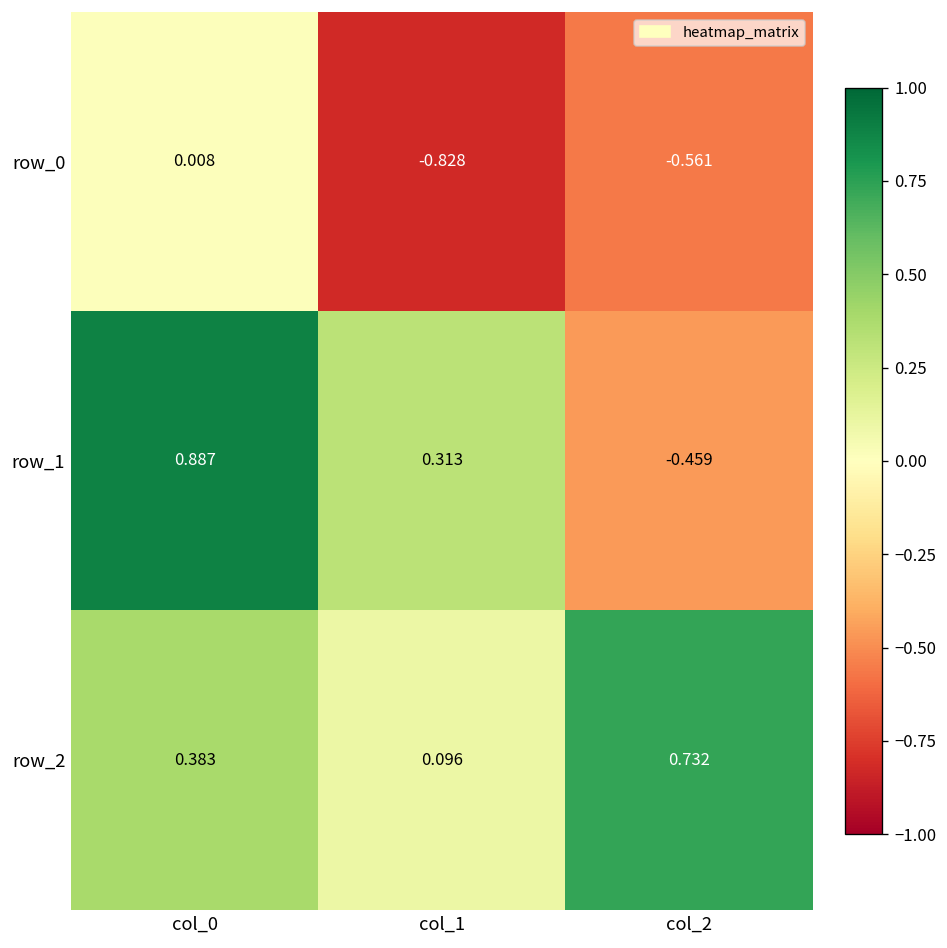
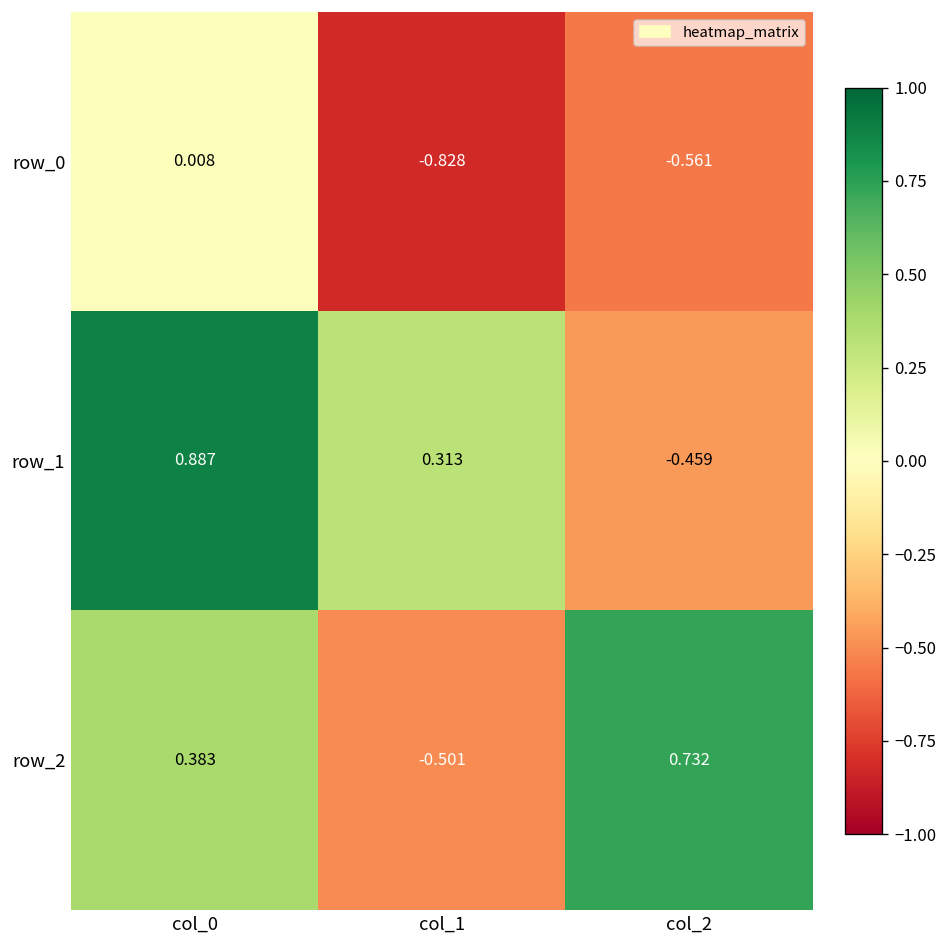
  {
    "row_0": {
      "col_0": 0.008,
      "col_1": -0.828,
      "col_2": -0.561
    },
    "row_1": {
      "col_0": 0.887,
      "col_1": 0.313,
      "col_2": -0.459
    },
    "row_2": {
      "col_0": 0.383,
-     "col_1": 0.096,
+     "col_1": -0.501,
      "col_2": 0.732
    }
  }
